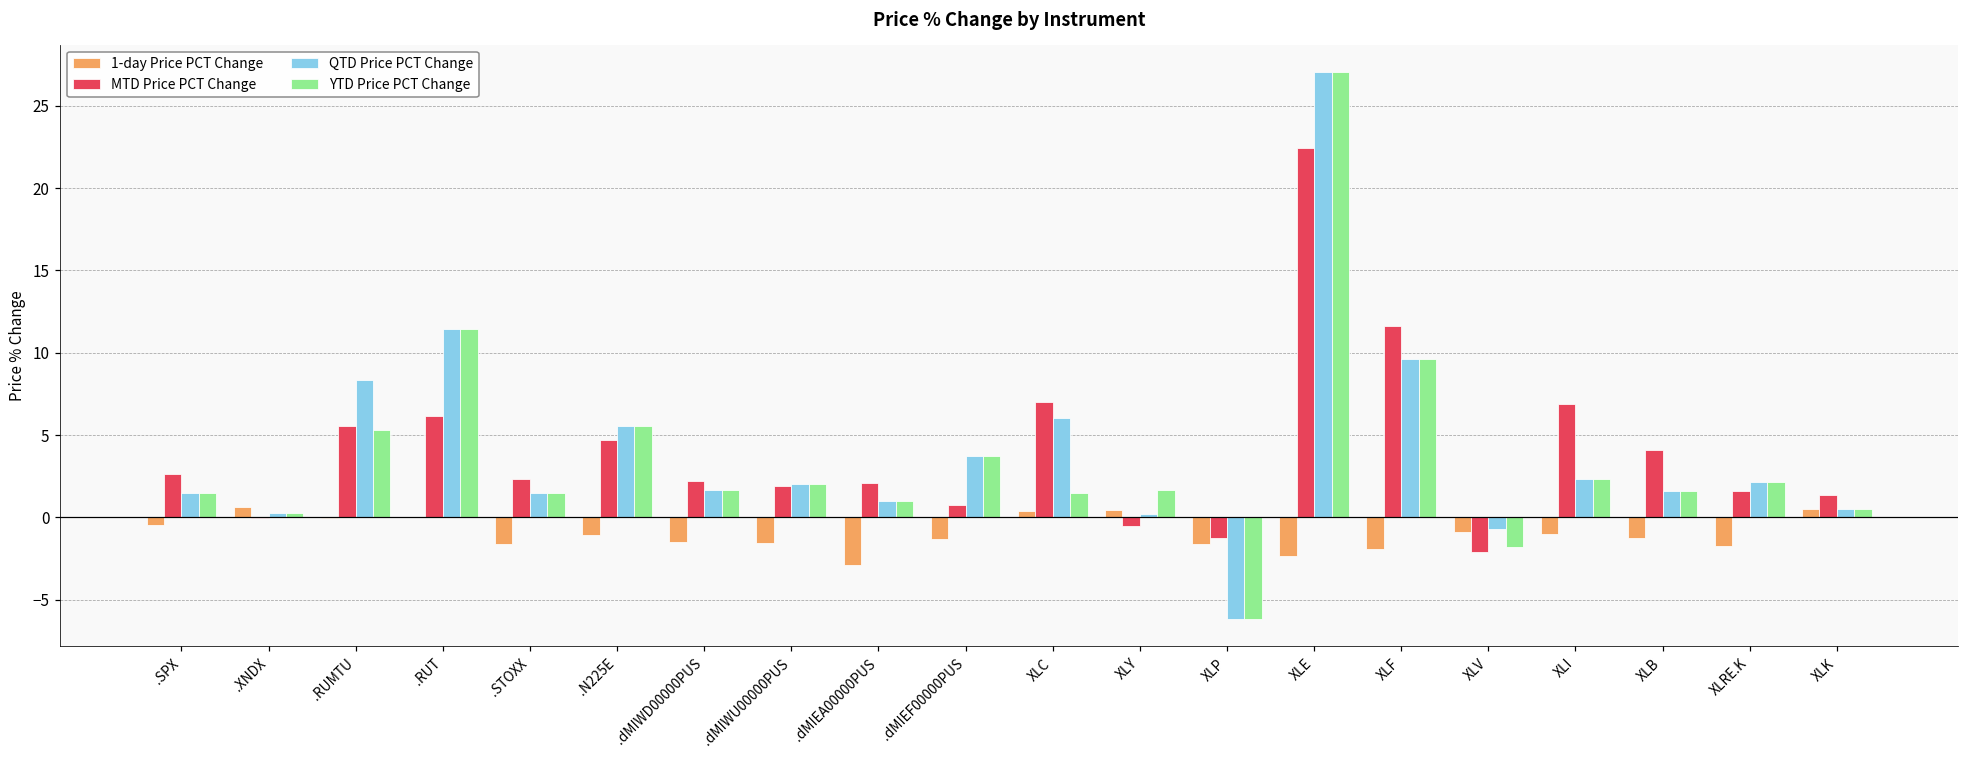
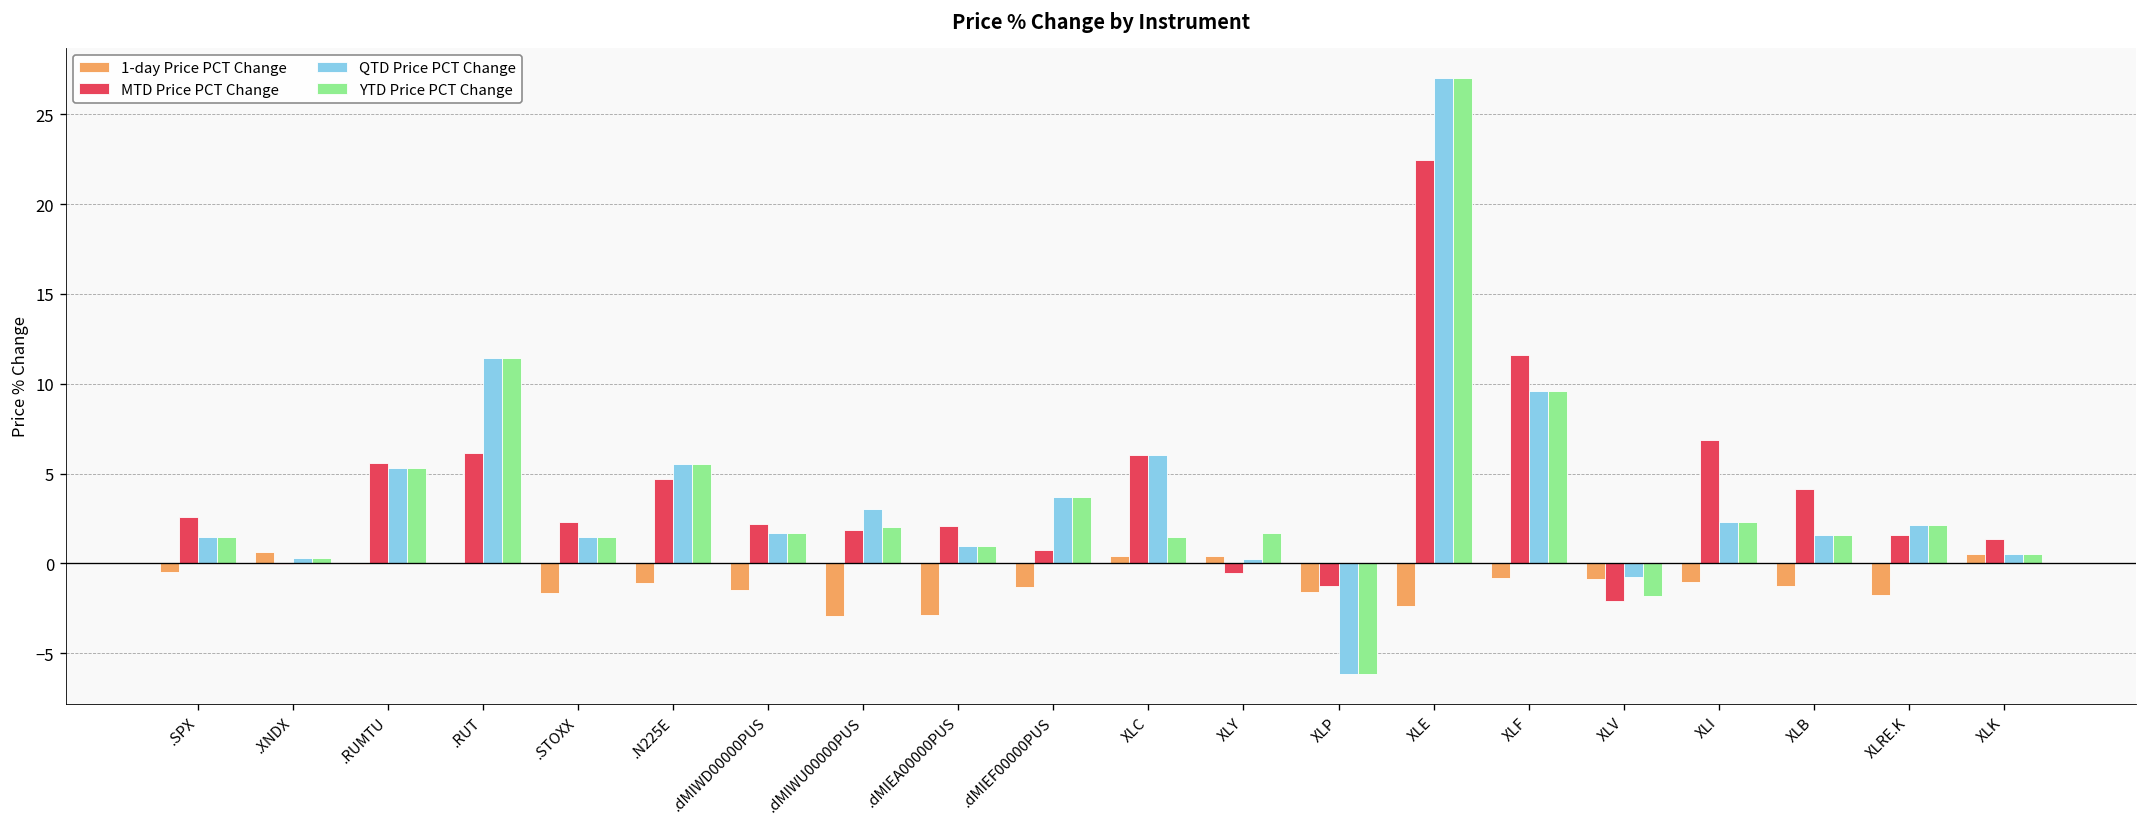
  {
    "1-day Price PCT Change": {
      ".SPX": -0.5,
      ".XNDX": 0.6,
      ".STOXX": -1.6,
      ".N225E": -1.1,
      ".dMIWD00000PUS": -1.5,
-     ".dMIWU00000PUS": -1.6,
+     ".dMIWU00000PUS": -2.9,
      ".dMIEA00000PUS": -2.9,
      ".dMIEF00000PUS": -1.3,
      "XLC": 0.4,
      "XLY": 0.4,
      "XLP": -1.6,
      "XLE": -2.4,
-     "XLF": -1.9,
+     "XLF": -0.8,
      "XLV": -0.9,
      "XLI": -1.0,
      "XLB": -1.3,
      "XLRE.K": -1.7,
      "XLK": 0.5
    },
    "MTD Price PCT Change": {
      ".SPX": 2.6,
      ".RUMTU": 5.6,
      ".RUT": 6.1,
      ".STOXX": 2.3,
      ".N225E": 4.7,
      ".dMIWD00000PUS": 2.2,
      ".dMIWU00000PUS": 1.9,
      ".dMIEA00000PUS": 2.1,
      ".dMIEF00000PUS": 0.7,
-     "XLC": 7.0,
+     "XLC": 6.1,
      "XLY": -0.5,
      "XLP": -1.2,
      "XLE": 22.5,
      "XLF": 11.6,
      "XLV": -2.1,
      "XLI": 6.9,
      "XLB": 4.1,
      "XLRE.K": 1.6,
      "XLK": 1.4
    },
    "QTD Price PCT Change": {
      ".SPX": 1.5,
      ".XNDX": 0.3,
-     ".RUMTU": 8.3,
+     ".RUMTU": 5.3,
      ".RUT": 11.5,
      ".STOXX": 1.5,
      ".N225E": 5.5,
      ".dMIWD00000PUS": 1.7,
-     ".dMIWU00000PUS": 2.0,
+     ".dMIWU00000PUS": 3.0,
      ".dMIEA00000PUS": 1.0,
      ".dMIEF00000PUS": 3.7,
      "XLC": 6.1,
      "XLY": 0.2,
      "XLP": -6.2,
      "XLE": 27.0,
      "XLF": 9.6,
      "XLV": -0.7,
      "XLI": 2.3,
      "XLB": 1.6,
      "XLRE.K": 2.1,
      "XLK": 0.5
    },
    "YTD Price PCT Change": {
      ".SPX": 1.5,
      ".XNDX": 0.3,
      ".RUMTU": 5.3,
      ".RUT": 11.5,
      ".STOXX": 1.5,
      ".N225E": 5.5,
      ".dMIWD00000PUS": 1.7,
      ".dMIWU00000PUS": 2.0,
      ".dMIEA00000PUS": 1.0,
      ".dMIEF00000PUS": 3.7,
      "XLC": 1.5,
      "XLY": 1.7,
      "XLP": -6.2,
      "XLE": 27.0,
      "XLF": 9.6,
      "XLV": -1.8,
      "XLI": 2.3,
      "XLB": 1.6,
      "XLRE.K": 2.1,
      "XLK": 0.5
    }
  }
